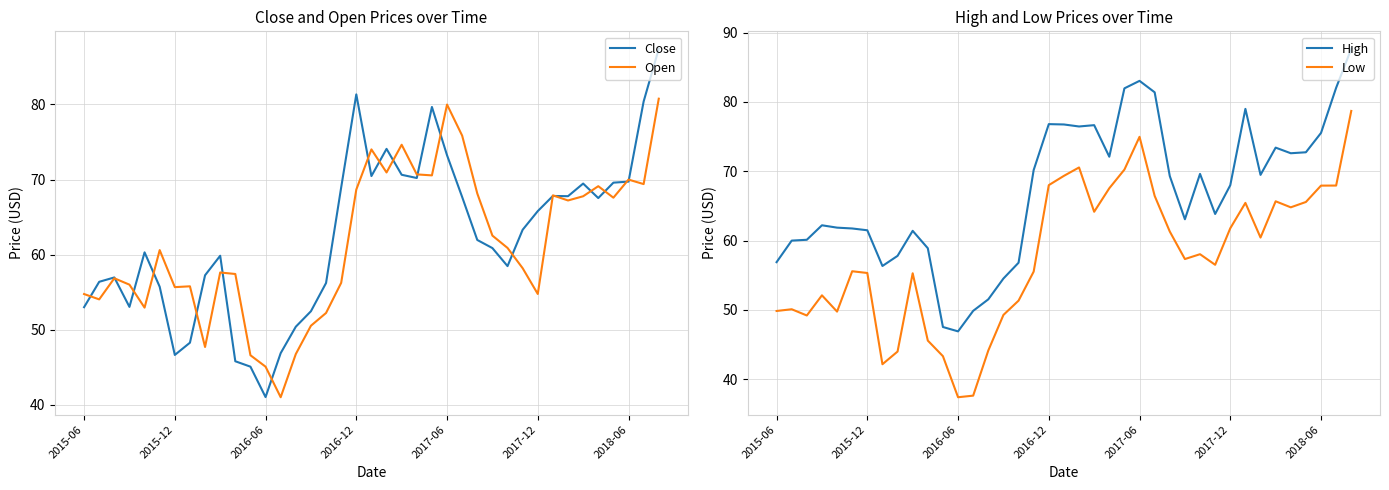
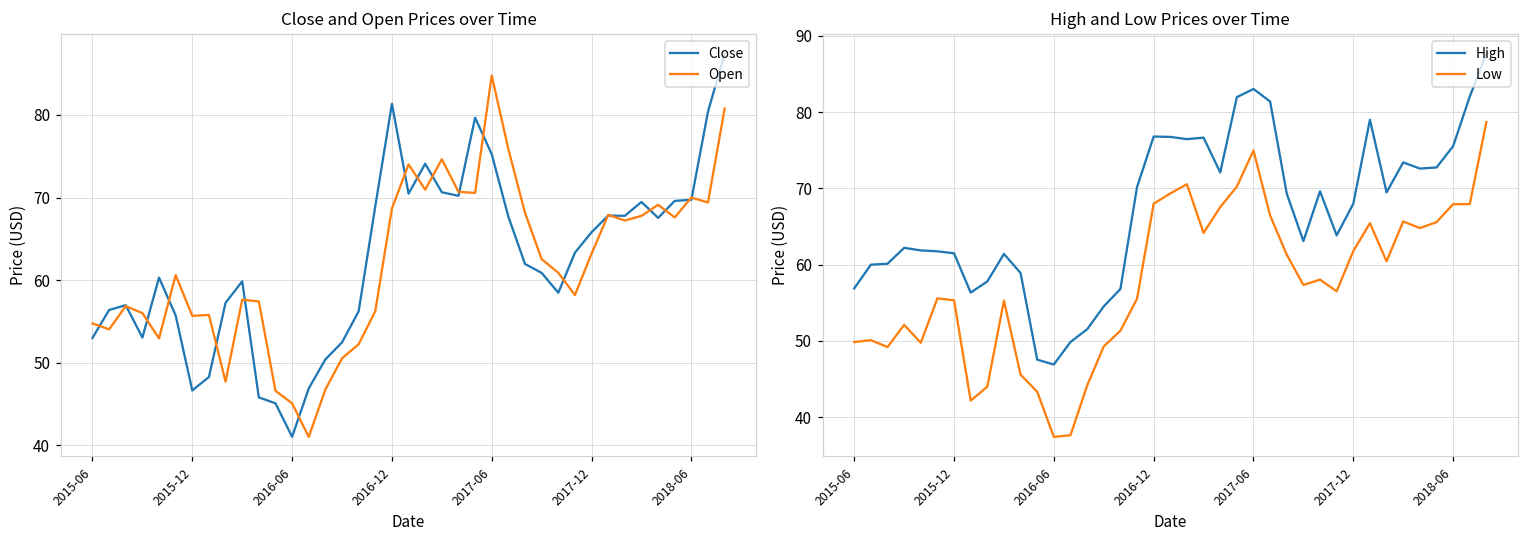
  {
    "Close and Open Prices over Time": {
      "Close": {
        "2015-06": 53,
        "2015-12": 47,
        "2016-06": 41,
        "2016-12": 81,
-       "2017-06": 73,
+       "2017-06": 75,
        "2017-12": 66
      },
      "Open": {
        "2015-06": 55,
        "2015-12": 56,
        "2016-06": 45,
        "2016-12": 69,
-       "2017-06": 80,
-       "2017-12": 55
+       "2017-06": 85,
+       "2017-12": 63
      }
    },
    "High and Low Prices over Time": {
      "High": {
        "2015-06": 57,
        "2015-12": 61,
        "2016-06": 47,
        "2016-12": 77,
        "2017-06": 83,
        "2017-12": 68,
        "2018-06": 76
      },
      "Low": {
        "2015-06": 50,
        "2015-12": 55,
        "2016-06": 37,
        "2016-12": 68,
        "2017-06": 75,
        "2017-12": 62,
        "2018-06": 68
      }
    }
  }
